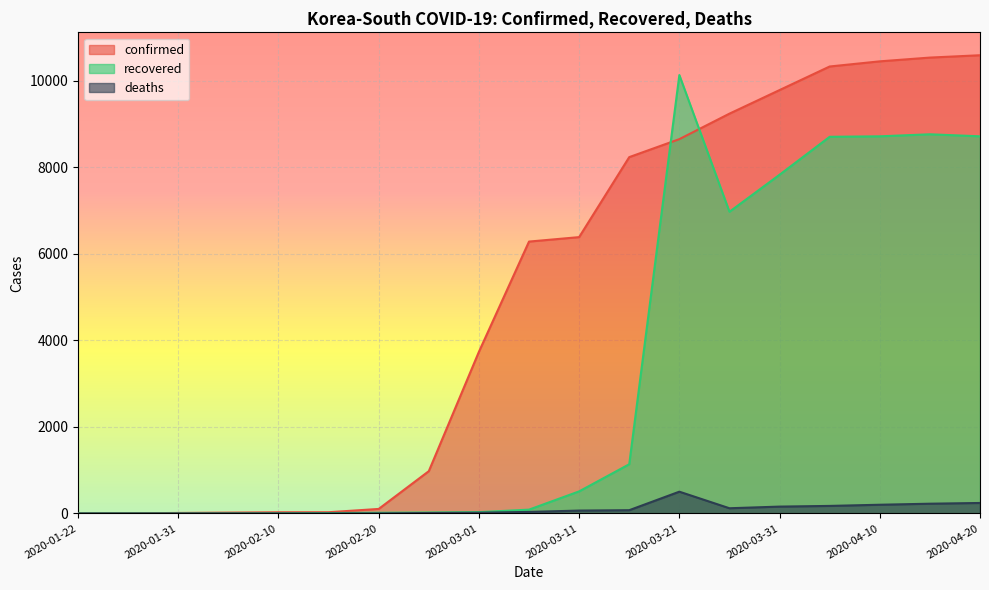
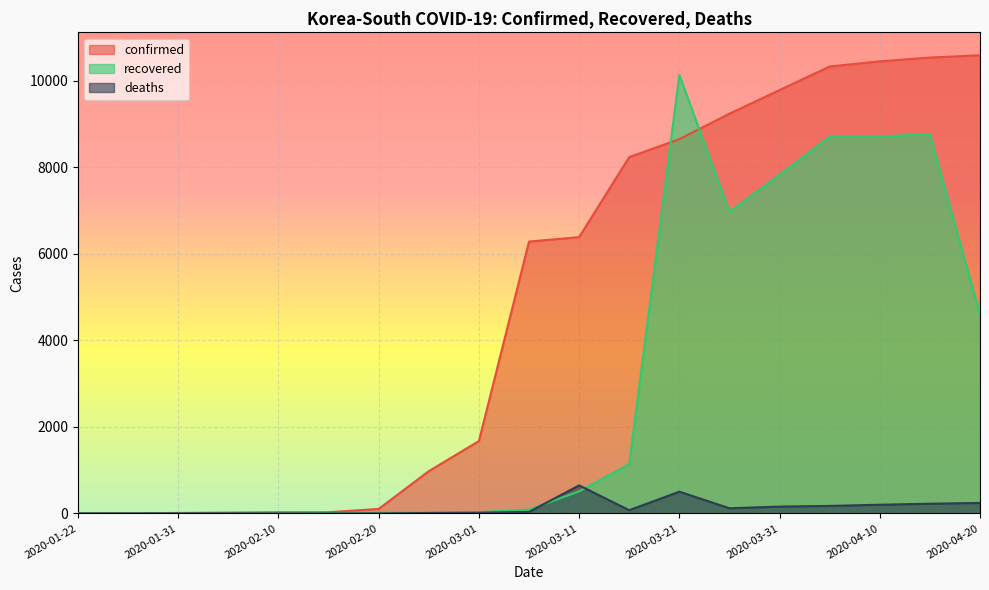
  {
    "confirmed": {
      "2020-02-20": 100,
-     "2020-03-01": 3700,
+     "2020-03-01": 1700,
      "2020-03-11": 6400,
      "2020-03-21": 8700,
      "2020-03-31": 9800,
      "2020-04-10": 10500,
      "2020-04-20": 10600
    },
    "recovered": {
      "2020-03-11": 500,
      "2020-03-21": 10100,
      "2020-03-31": 7800,
      "2020-04-10": 8700,
-     "2020-04-20": 8700
+     "2020-04-20": 4600
    },
    "deaths": {
-     "2020-03-11": 100,
+     "2020-03-11": 600,
      "2020-03-21": 500,
      "2020-03-31": 200,
      "2020-04-10": 200,
      "2020-04-20": 200
    }
  }
